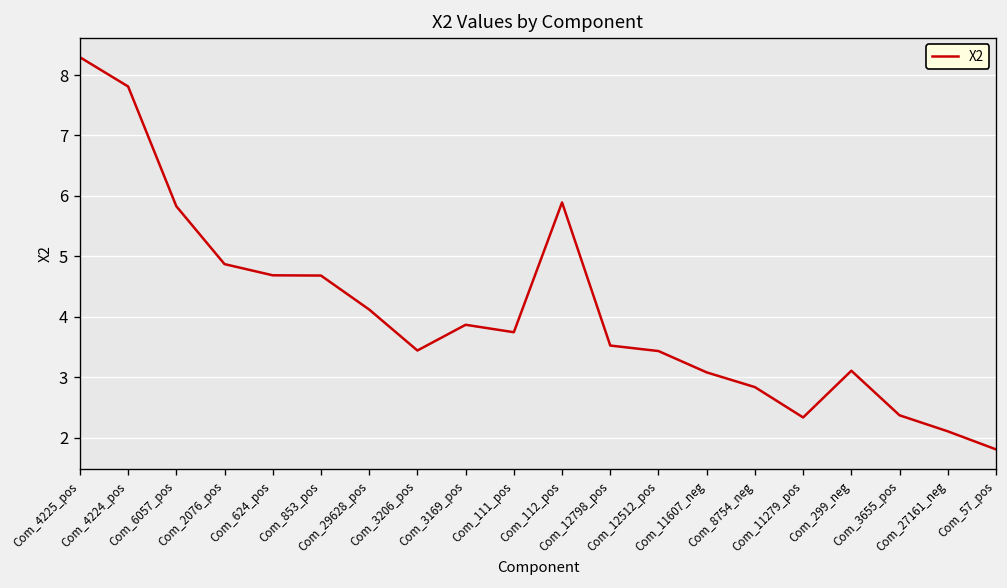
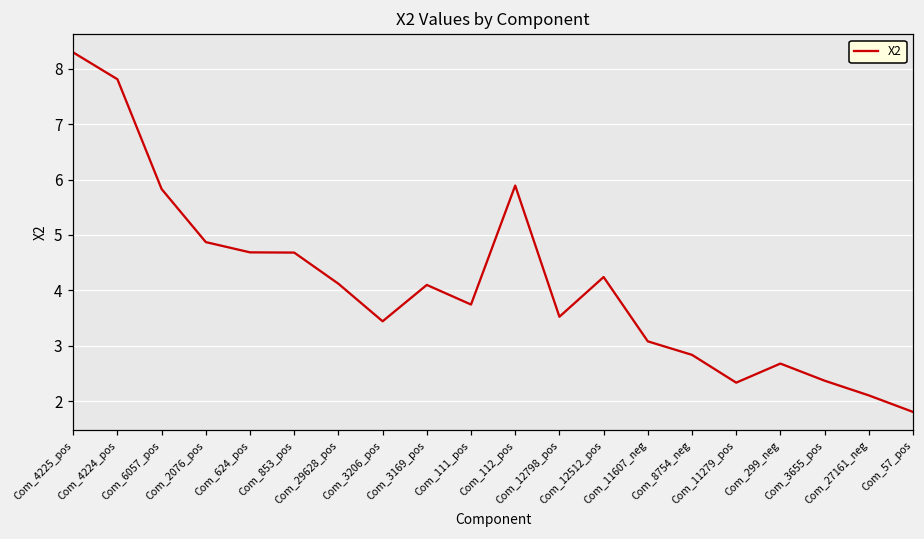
  {
    "Com_4225_pos": 8.3,
    "Com_4224_pos": 7.8,
    "Com_6057_pos": 5.8,
    "Com_2076_pos": 4.9,
    "Com_624_pos": 4.7,
    "Com_853_pos": 4.7,
    "Com_29628_pos": 4.1,
    "Com_3206_pos": 3.4,
-   "Com_3169_pos": 3.9,
+   "Com_3169_pos": 4.1,
    "Com_111_pos": 3.7,
    "Com_112_pos": 5.9,
    "Com_12798_pos": 3.5,
-   "Com_12512_pos": 3.4,
+   "Com_12512_pos": 4.2,
    "Com_11607_neg": 3.1,
    "Com_8754_neg": 2.8,
    "Com_11279_pos": 2.3,
-   "Com_299_neg": 3.1,
+   "Com_299_neg": 2.7,
    "Com_3655_pos": 2.4,
    "Com_27161_neg": 2.1,
    "Com_57_pos": 1.8
  }
